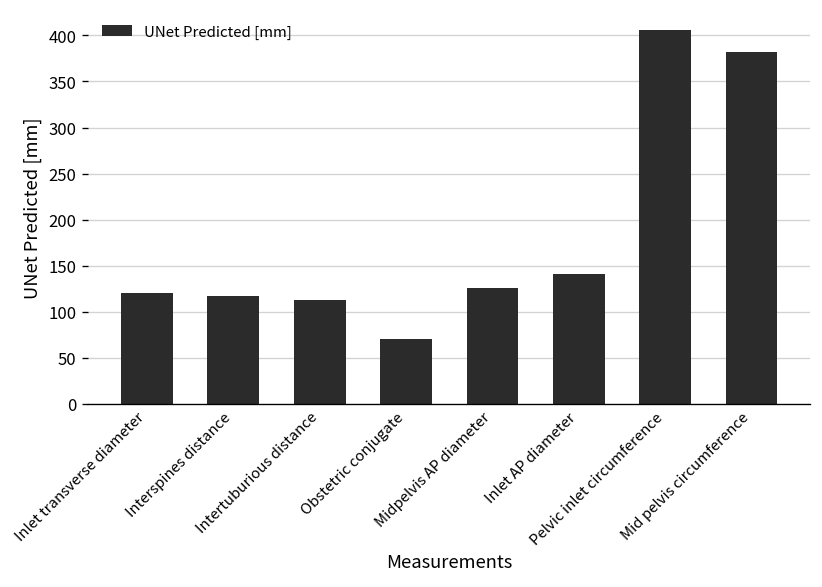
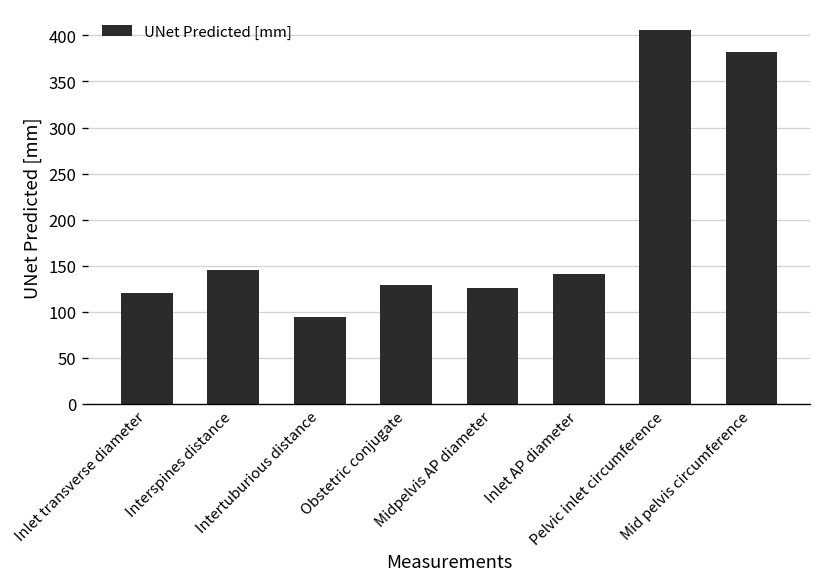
  {
    "Inlet transverse diameter": 120,
-   "Interspines distance": 120,
-   "Intertuburious distance": 110,
-   "Obstetric conjugate": 70,
+   "Interspines distance": 140,
+   "Intertuburious distance": 90,
+   "Obstetric conjugate": 130,
    "Midpelvis AP diameter": 130,
    "Inlet AP diameter": 140,
    "Pelvic inlet circumference": 410,
    "Mid pelvis circumference": 380
  }
